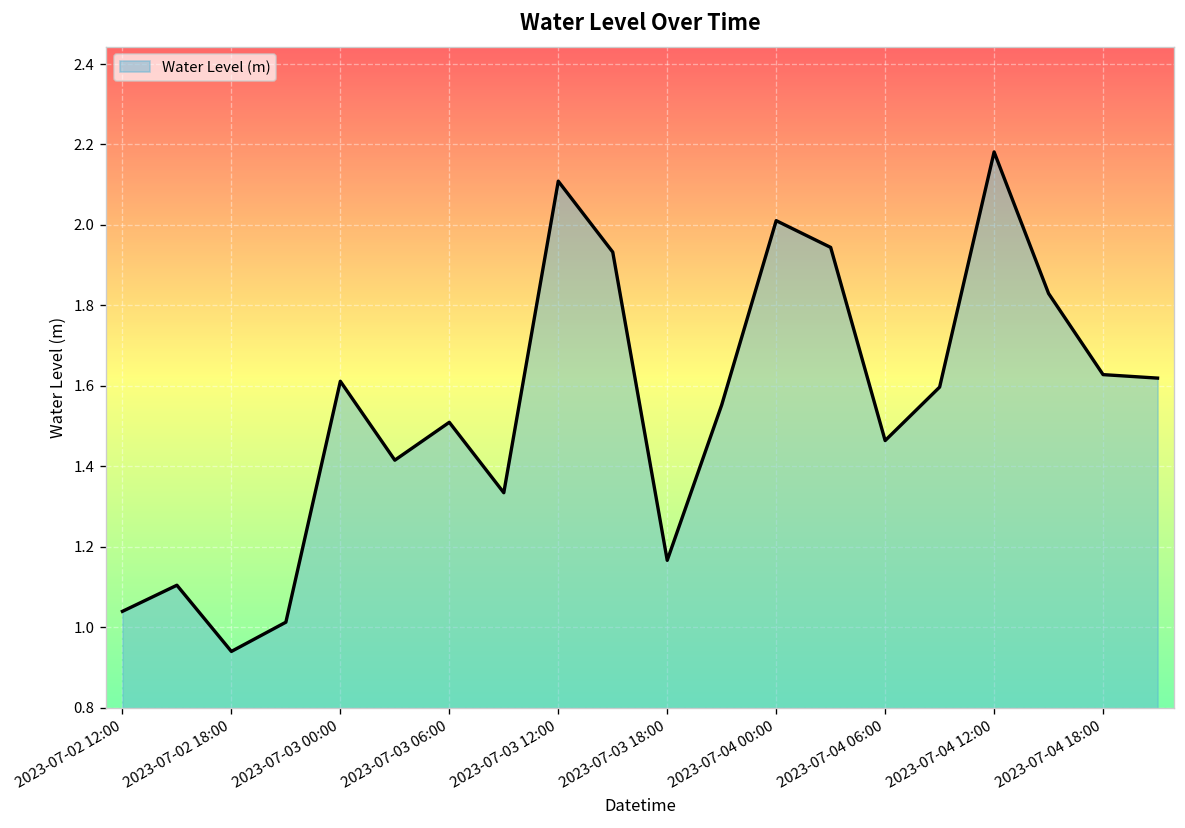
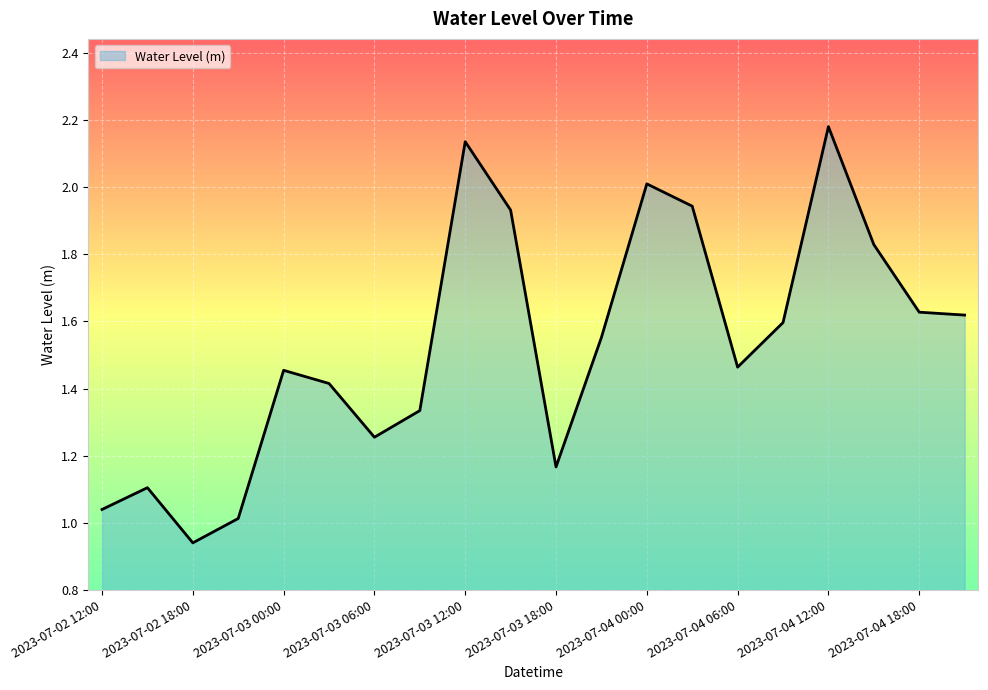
  {
    "2023-07-02 12:00": 1.04,
    "2023-07-02 18:00": 0.94,
-   "2023-07-03 00:00": 1.61,
-   "2023-07-03 06:00": 1.51,
-   "2023-07-03 12:00": 2.11,
+   "2023-07-03 00:00": 1.45,
+   "2023-07-03 06:00": 1.25,
+   "2023-07-03 12:00": 2.14,
    "2023-07-03 18:00": 1.17,
    "2023-07-04 00:00": 2.01,
    "2023-07-04 06:00": 1.46,
    "2023-07-04 12:00": 2.18,
    "2023-07-04 18:00": 1.63
  }
